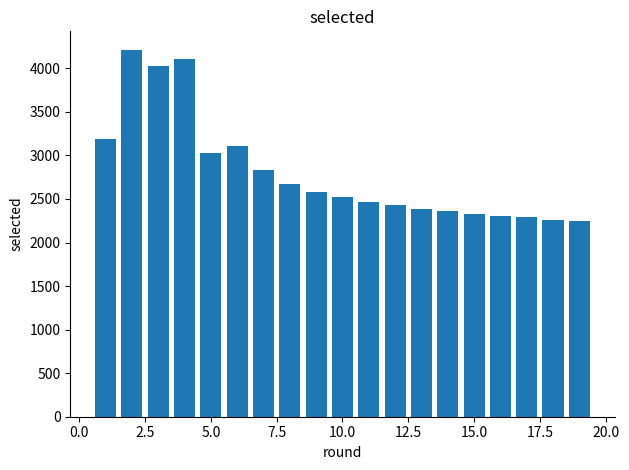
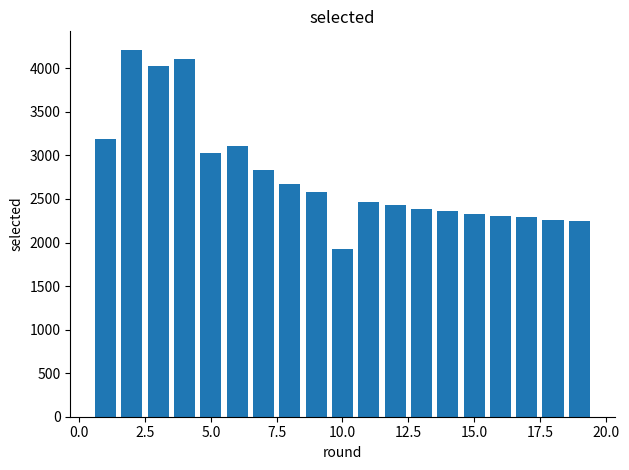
  {
    "5.0": 3000,
-   "10.0": 2500,
+   "10.0": 1900,
    "15.0": 2300
  }
